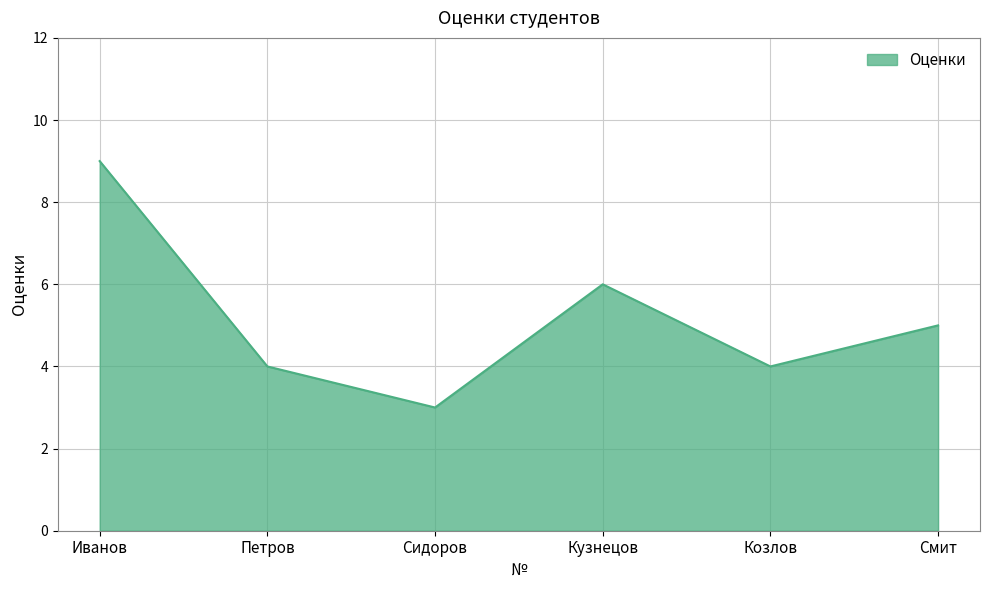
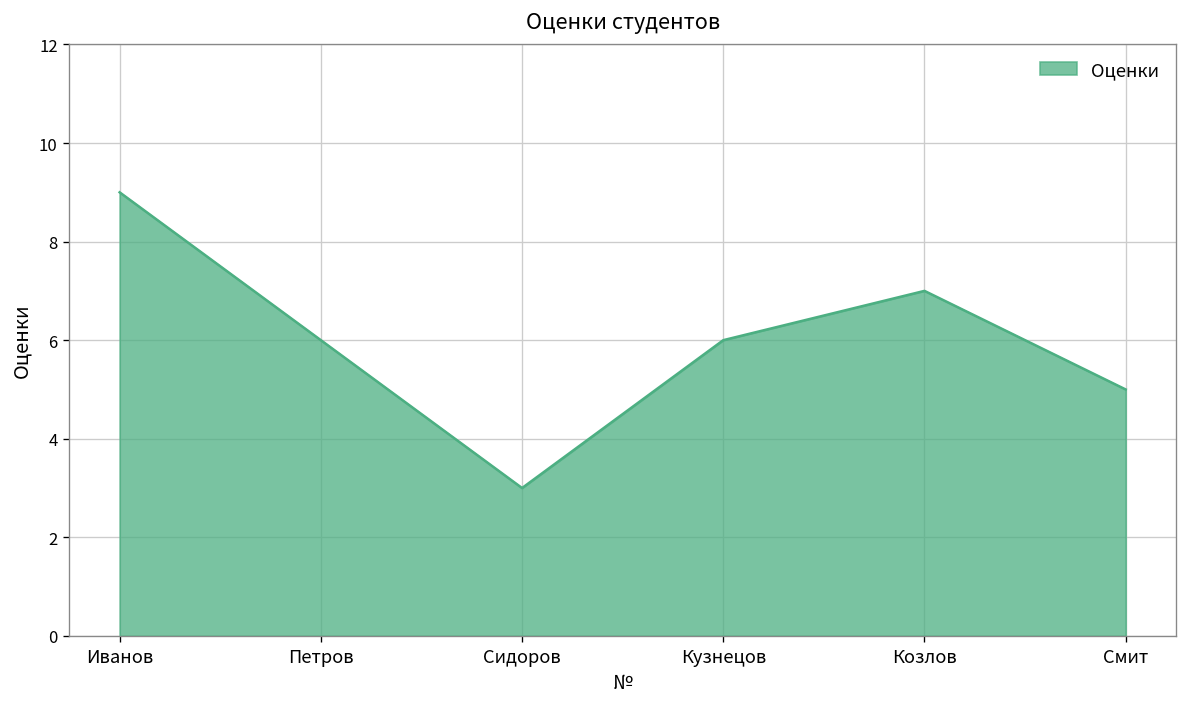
  {
    "Иванов": 9,
-   "Петров": 4,
+   "Петров": 6,
    "Сидоров": 3,
    "Кузнецов": 6,
-   "Козлов": 4,
+   "Козлов": 7,
    "Смит": 5
  }
